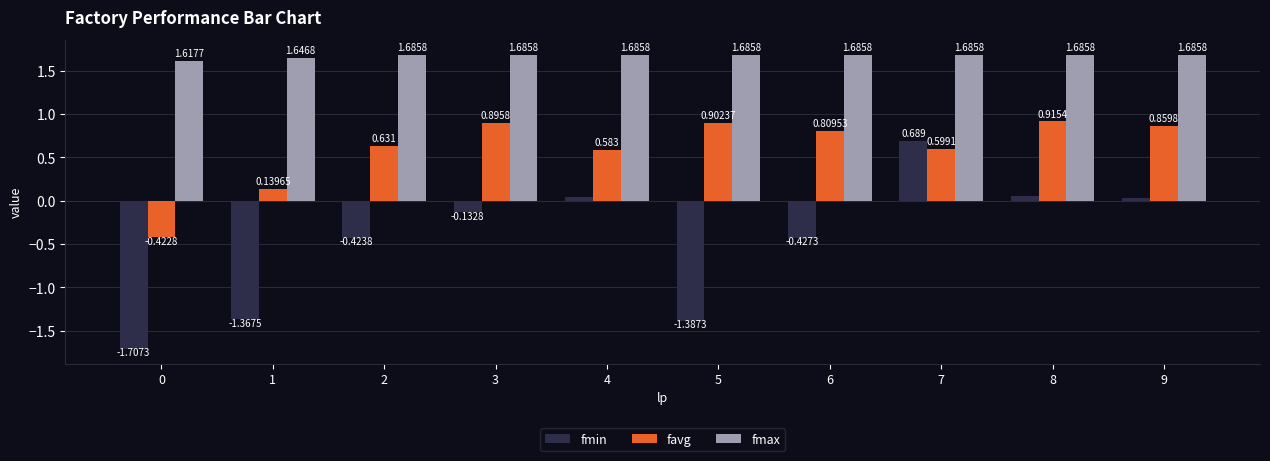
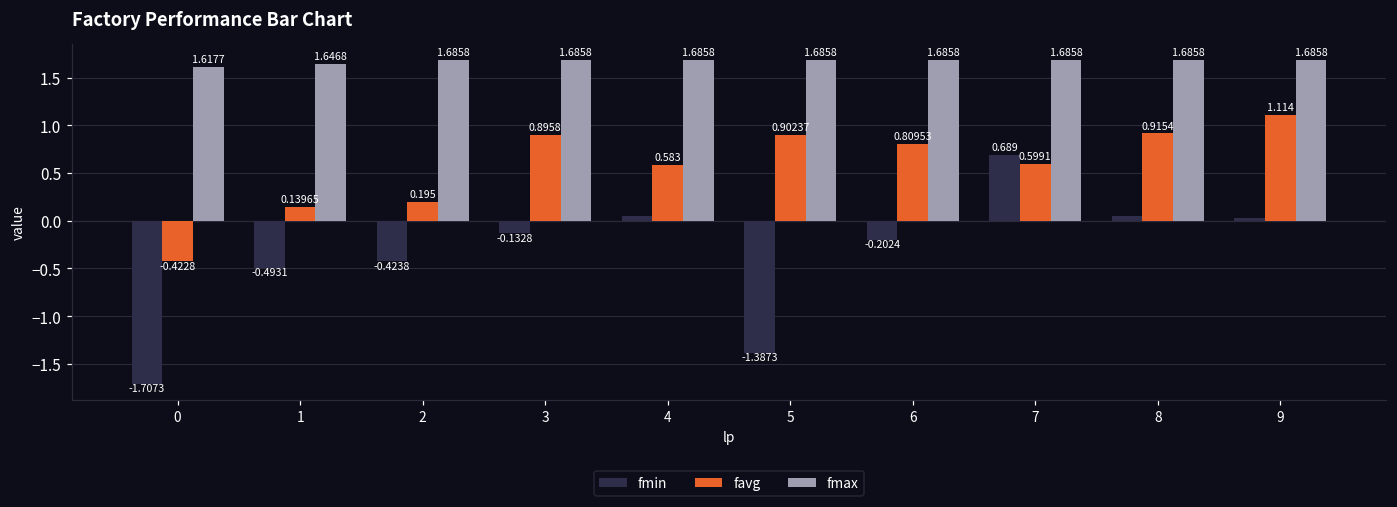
  {
    "fmin": {
      "0": -1.7073,
-     "1": -1.3675,
+     "1": -0.4931,
      "2": -0.4238,
      "3": -0.1328,
      "5": -1.3873,
-     "6": -0.4273,
+     "6": -0.2024,
      "7": 0.689
    },
    "favg": {
      "0": -0.4228,
      "1": 0.13965,
-     "2": 0.631,
+     "2": 0.195,
      "3": 0.8958,
      "4": 0.583,
      "5": 0.90237,
      "6": 0.80953,
      "7": 0.5991,
      "8": 0.9154,
-     "9": 0.8598
+     "9": 1.114
    },
    "fmax": {
      "0": 1.6177,
      "1": 1.6468,
      "2": 1.6858,
      "3": 1.6858,
      "4": 1.6858,
      "5": 1.6858,
      "6": 1.6858,
      "7": 1.6858,
      "8": 1.6858,
      "9": 1.6858
    }
  }
